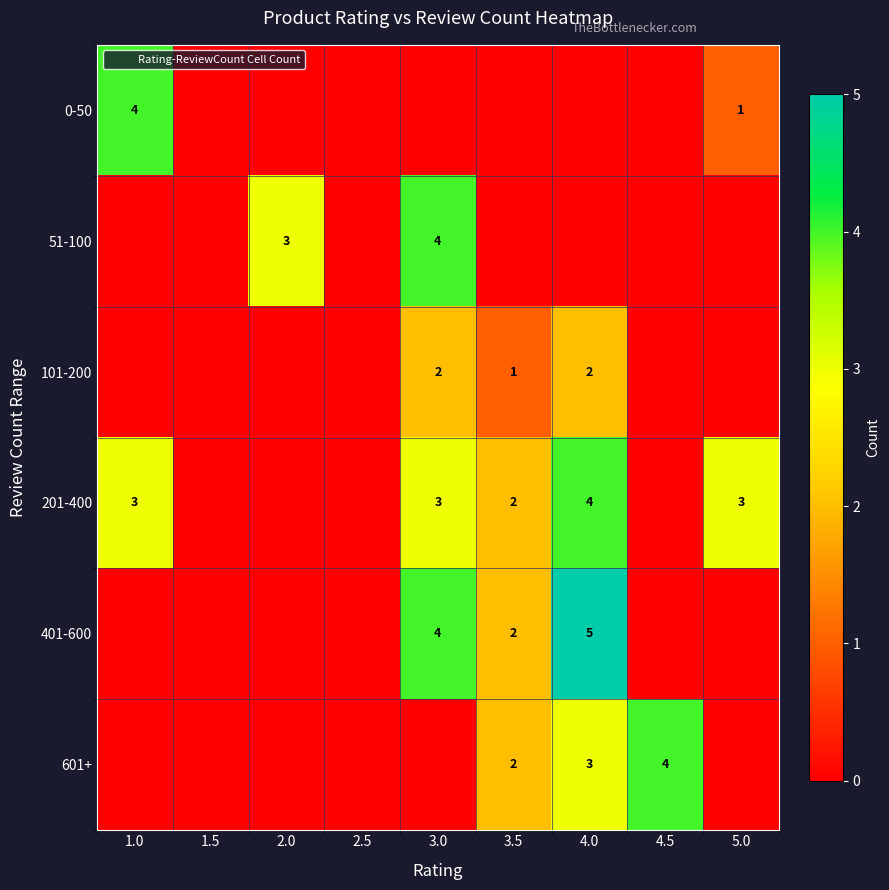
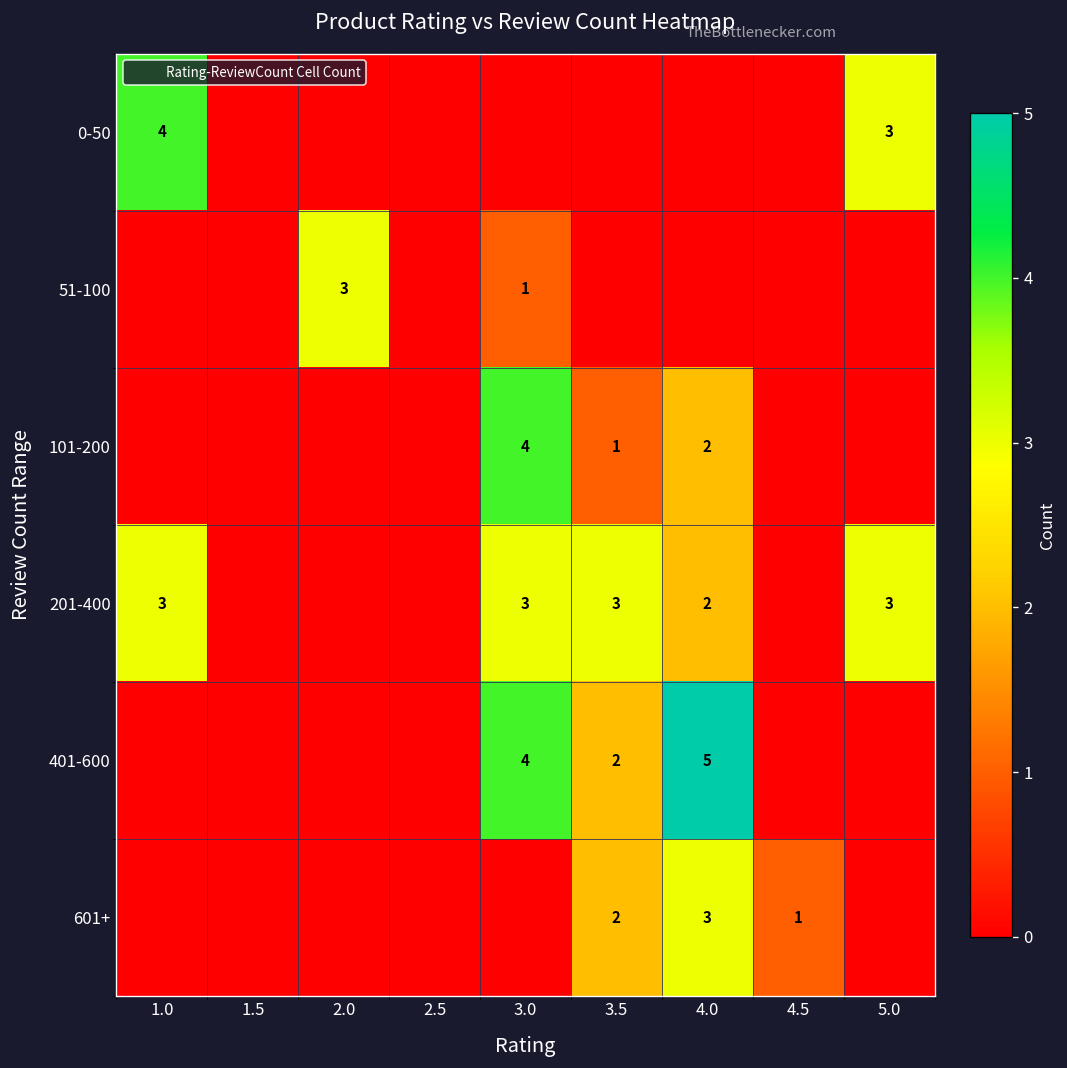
  {
    "0-50": {
      "1.0": 4,
-     "5.0": 1
+     "5.0": 3
    },
    "51-100": {
      "2.0": 3,
-     "3.0": 4
+     "3.0": 1
    },
    "101-200": {
-     "3.0": 2,
+     "3.0": 4,
      "3.5": 1,
      "4.0": 2
    },
    "201-400": {
      "1.0": 3,
      "3.0": 3,
-     "3.5": 2,
-     "4.0": 4,
+     "3.5": 3,
+     "4.0": 2,
      "5.0": 3
    },
    "401-600": {
      "3.0": 4,
      "3.5": 2,
      "4.0": 5
    },
    "601+": {
      "3.5": 2,
      "4.0": 3,
-     "4.5": 4
+     "4.5": 1
    }
  }
